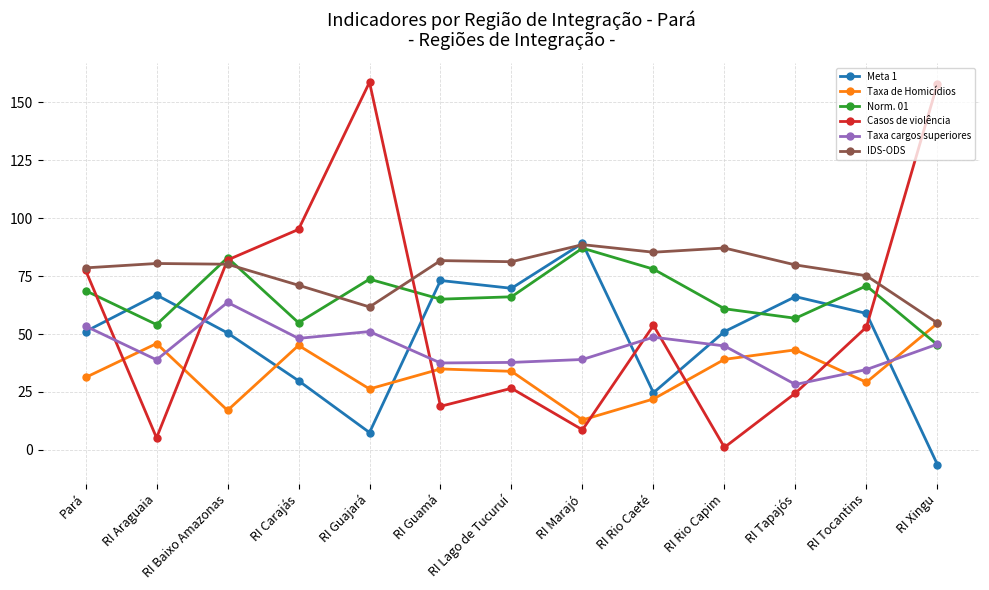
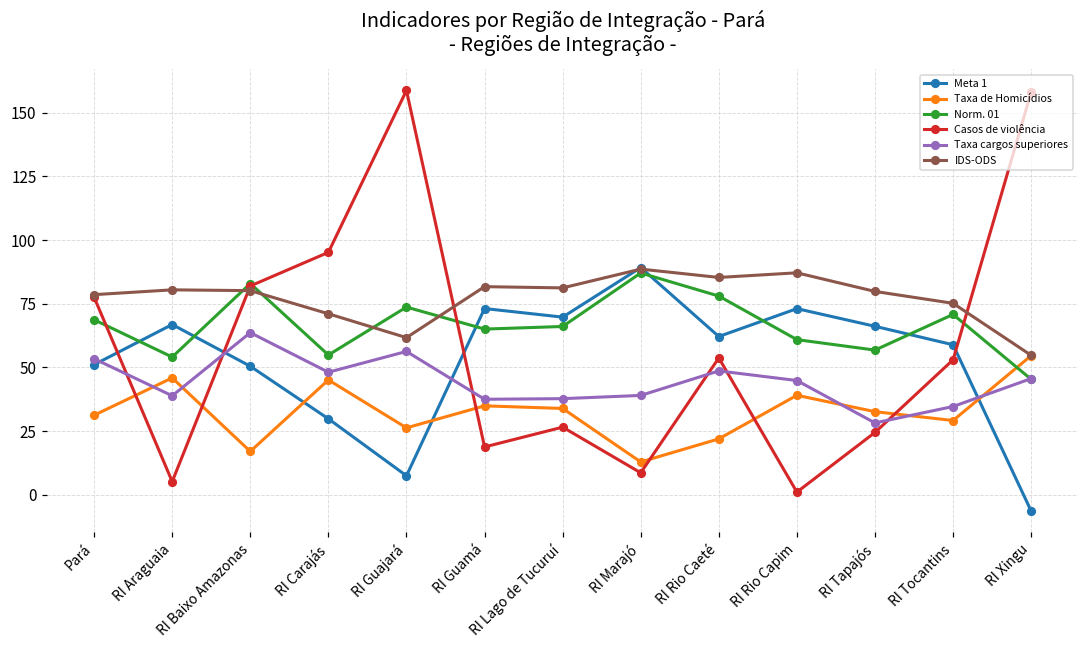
  {
    "Meta 1": {
      "Pará": 51,
      "RI Araguaia": 67,
      "RI Baixo Amazonas": 50,
      "RI Carajás": 30,
      "RI Guajará": 8,
      "RI Guamá": 73,
      "RI Lago de Tucuruí": 70,
-     "RI Rio Caeté": 25,
-     "RI Rio Capim": 51,
+     "RI Rio Caeté": 62,
+     "RI Rio Capim": 73,
      "RI Tapajós": 66,
      "RI Tocantins": 59,
      "RI Xingu": -6
    },
    "Taxa de Homicídios": {
      "Pará": 31,
      "RI Araguaia": 46,
      "RI Baixo Amazonas": 17,
      "RI Carajás": 45,
      "RI Guajará": 26,
      "RI Guamá": 35,
      "RI Lago de Tucuruí": 34,
      "RI Marajó": 13,
      "RI Rio Caeté": 22,
      "RI Rio Capim": 39,
-     "RI Tapajós": 43,
+     "RI Tapajós": 33,
      "RI Tocantins": 29
    },
    "Norm. 01": {
      "Pará": 69,
      "RI Araguaia": 54,
      "RI Carajás": 55,
      "RI Guajará": 74,
      "RI Guamá": 65,
      "RI Lago de Tucuruí": 66,
      "RI Marajó": 87,
      "RI Rio Caeté": 78,
      "RI Rio Capim": 61,
      "RI Tapajós": 57,
      "RI Tocantins": 71
    },
    "Casos de violência": {
      "RI Araguaia": 5,
      "RI Carajás": 95,
      "RI Guajará": 159,
      "RI Guamá": 19,
      "RI Lago de Tucuruí": 27,
      "RI Marajó": 9,
      "RI Rio Caeté": 54,
      "RI Rio Capim": 1,
      "RI Tapajós": 25,
      "RI Tocantins": 53
    },
    "Taxa cargos superiores": {
      "Pará": 53,
      "RI Araguaia": 39,
      "RI Baixo Amazonas": 64,
      "RI Carajás": 48,
-     "RI Guajará": 51,
+     "RI Guajará": 56,
      "RI Guamá": 38,
      "RI Lago de Tucuruí": 38,
      "RI Marajó": 39,
      "RI Rio Caeté": 49,
      "RI Rio Capim": 45,
      "RI Tapajós": 28,
      "RI Tocantins": 35
    },
    "IDS-ODS": {
      "RI Araguaia": 80,
      "RI Baixo Amazonas": 80,
      "RI Carajás": 71,
      "RI Guajará": 62,
      "RI Guamá": 82,
      "RI Lago de Tucuruí": 81,
      "RI Rio Caeté": 85,
      "RI Rio Capim": 87,
      "RI Tapajós": 80,
      "RI Tocantins": 75
    }
  }
